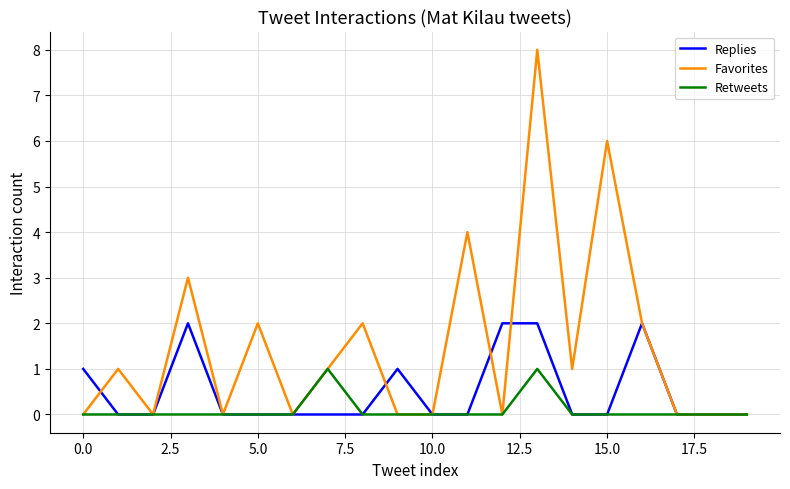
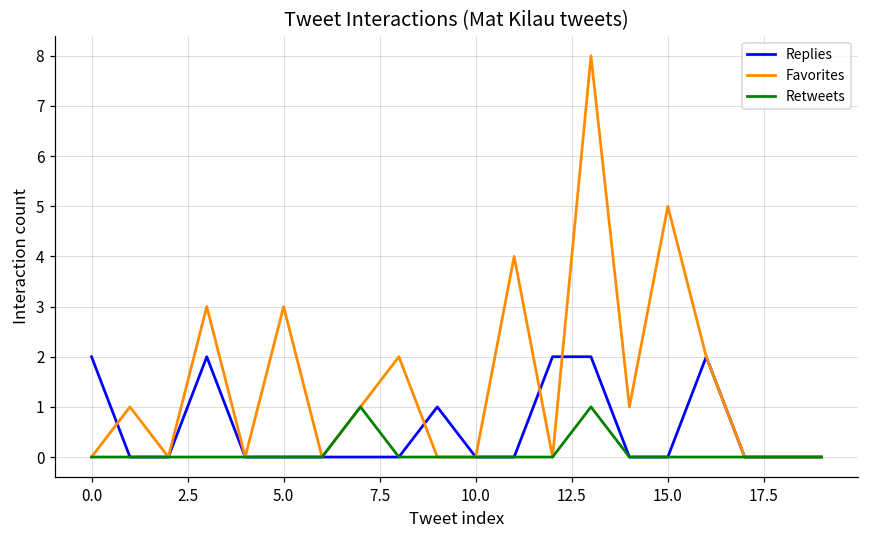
  {
    "Replies": {
-     "0.0": 1
+     "0.0": 2
    },
    "Favorites": {
-     "5.0": 2,
-     "15.0": 6
+     "5.0": 3,
+     "15.0": 5
    }
  }
